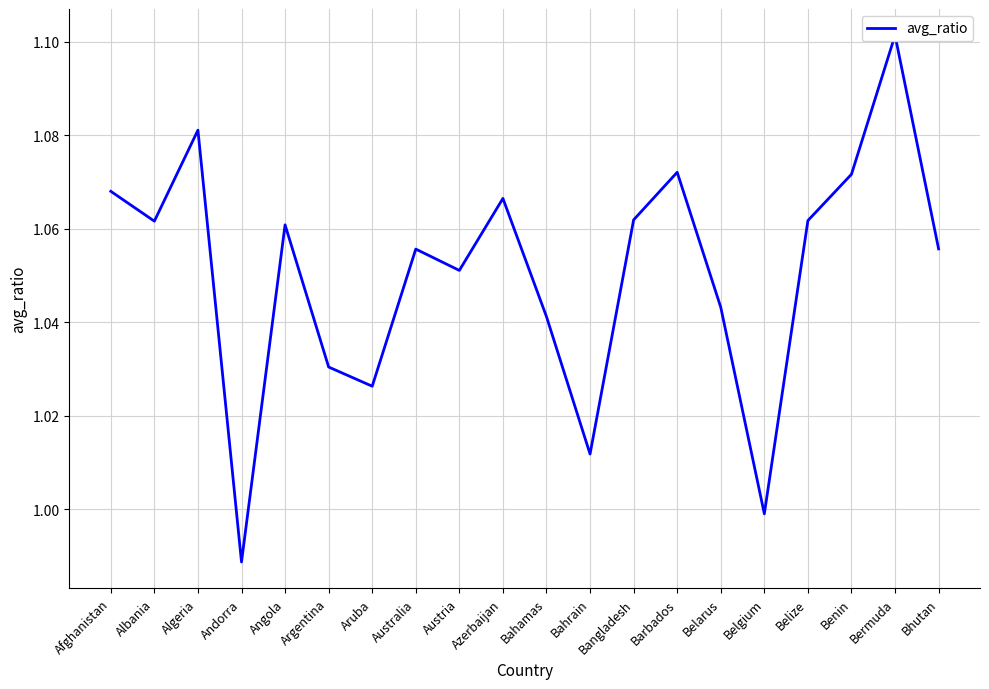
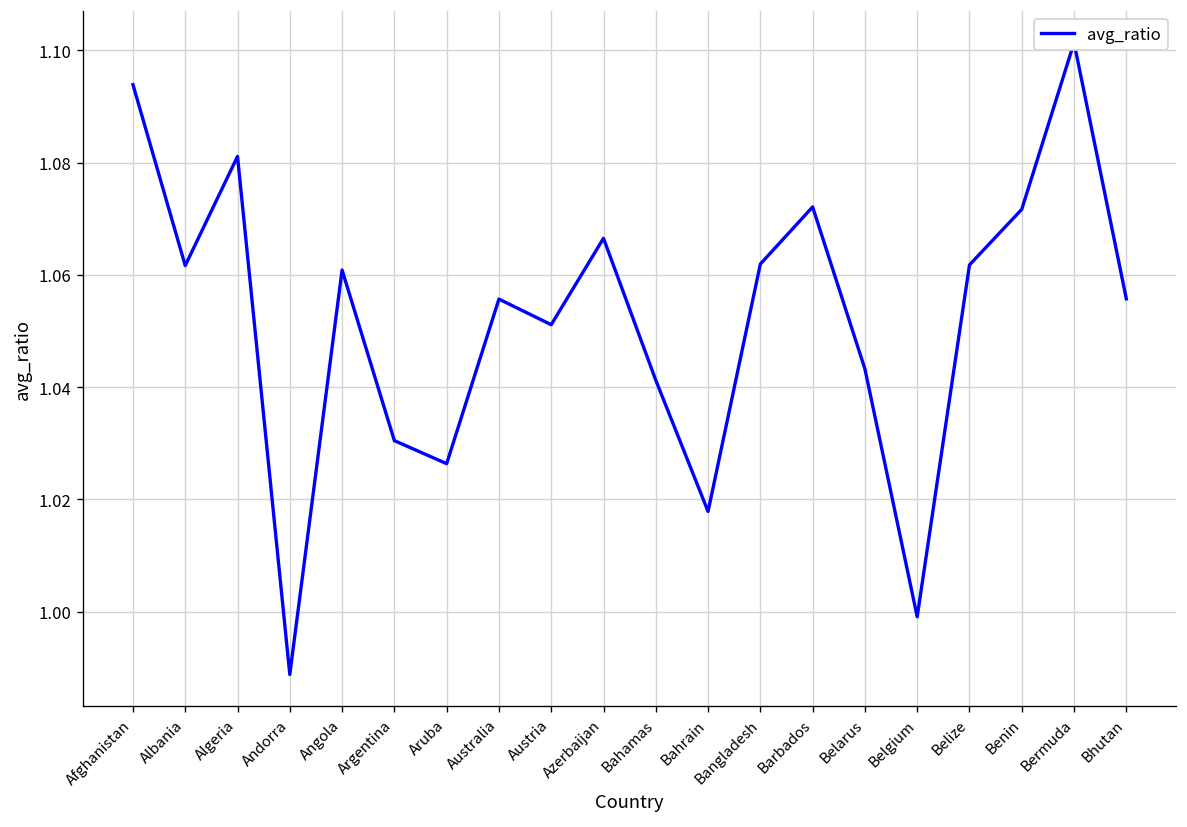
  {
-   "Afghanistan": 1.068,
+   "Afghanistan": 1.094,
    "Albania": 1.062,
    "Algeria": 1.081,
    "Andorra": 0.989,
    "Angola": 1.061,
    "Argentina": 1.030,
    "Aruba": 1.026,
    "Australia": 1.056,
    "Austria": 1.051,
    "Azerbaijan": 1.067,
    "Bahamas": 1.041,
-   "Bahrain": 1.012,
+   "Bahrain": 1.018,
    "Bangladesh": 1.062,
    "Barbados": 1.072,
    "Belarus": 1.043,
    "Belgium": 0.999,
    "Belize": 1.062,
    "Benin": 1.072,
    "Bhutan": 1.056
  }
